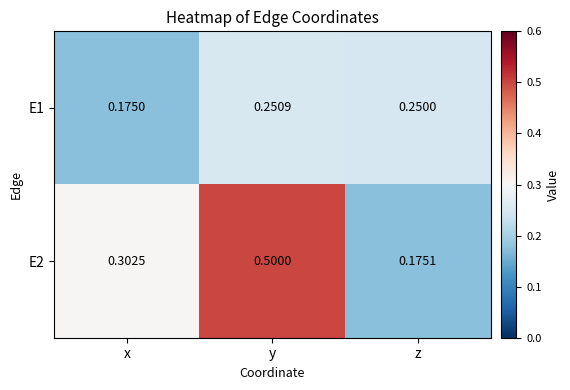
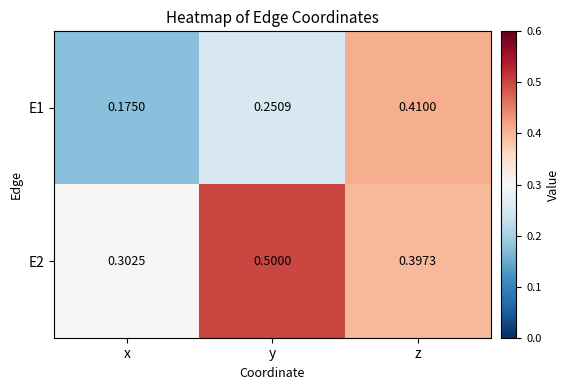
  {
    "E1": {
      "x": 0.1750,
      "y": 0.2509,
-     "z": 0.2500
+     "z": 0.4100
    },
    "E2": {
      "x": 0.3025,
      "y": 0.5000,
-     "z": 0.1751
+     "z": 0.3973
    }
  }
